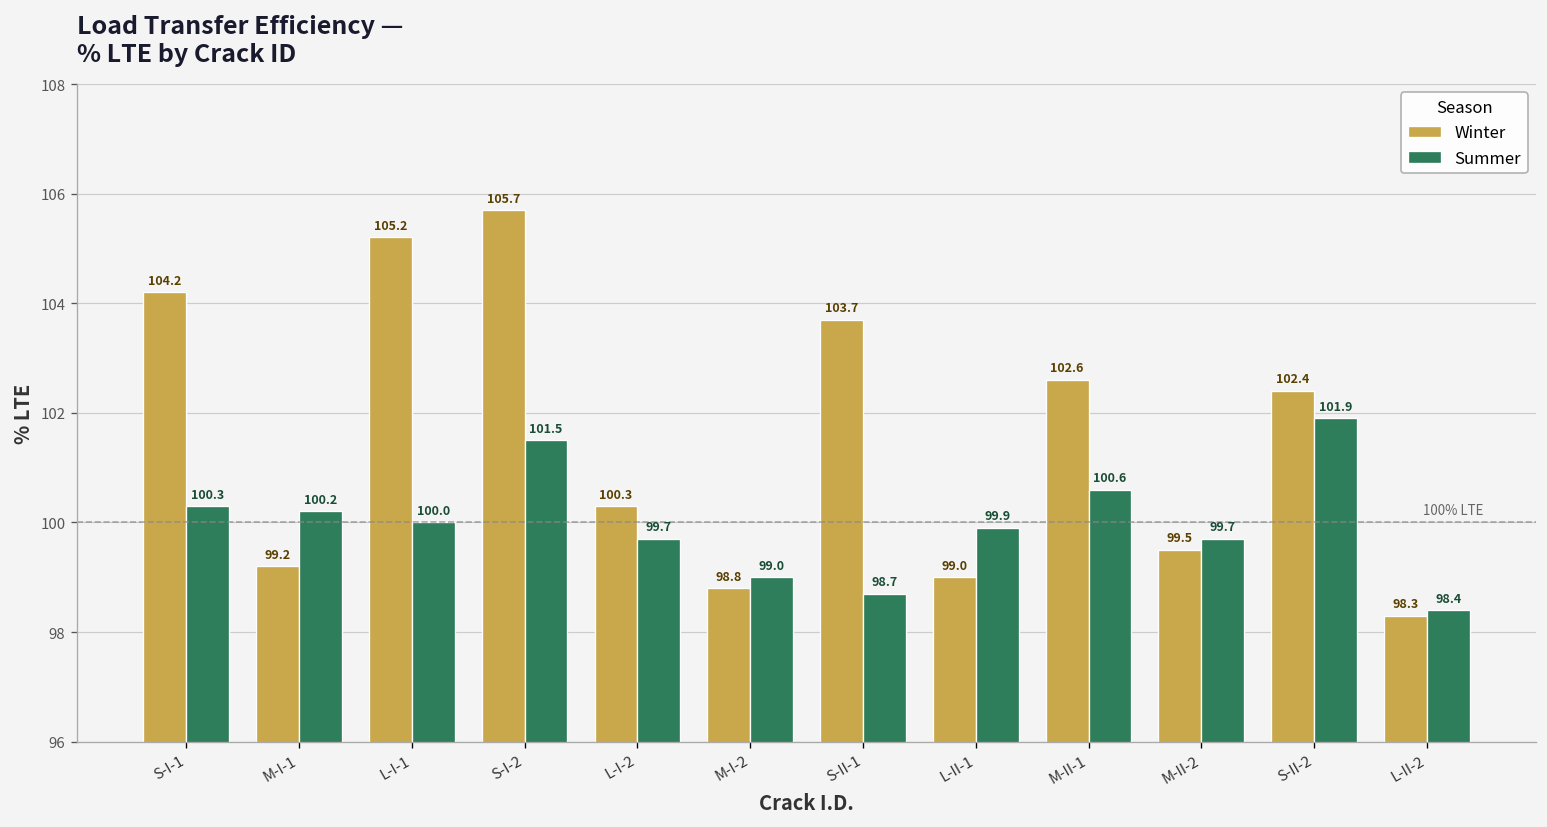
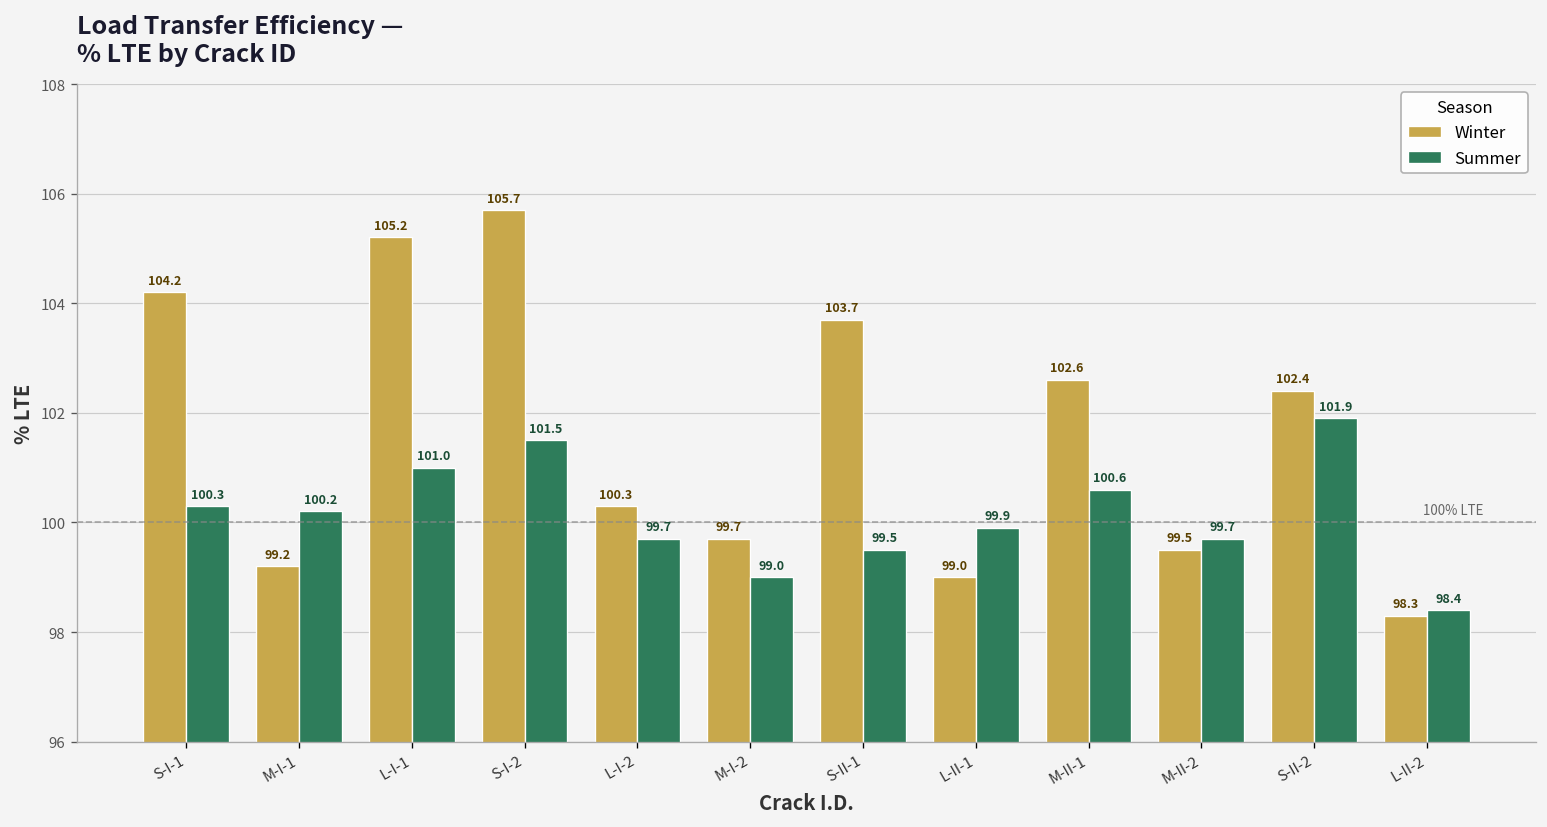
  {
    "Winter": {
      "S-I-1": 104.2,
      "M-I-1": 99.2,
      "L-I-1": 105.2,
      "S-I-2": 105.7,
      "L-I-2": 100.3,
-     "M-I-2": 98.8,
+     "M-I-2": 99.7,
      "S-II-1": 103.7,
      "L-II-1": 99.0,
      "M-II-1": 102.6,
      "M-II-2": 99.5,
      "S-II-2": 102.4,
      "L-II-2": 98.3
    },
    "Summer": {
      "S-I-1": 100.3,
      "M-I-1": 100.2,
-     "L-I-1": 100.0,
+     "L-I-1": 101.0,
      "S-I-2": 101.5,
      "L-I-2": 99.7,
      "M-I-2": 99.0,
-     "S-II-1": 98.7,
+     "S-II-1": 99.5,
      "L-II-1": 99.9,
      "M-II-1": 100.6,
      "M-II-2": 99.7,
      "S-II-2": 101.9,
      "L-II-2": 98.4
    }
  }
